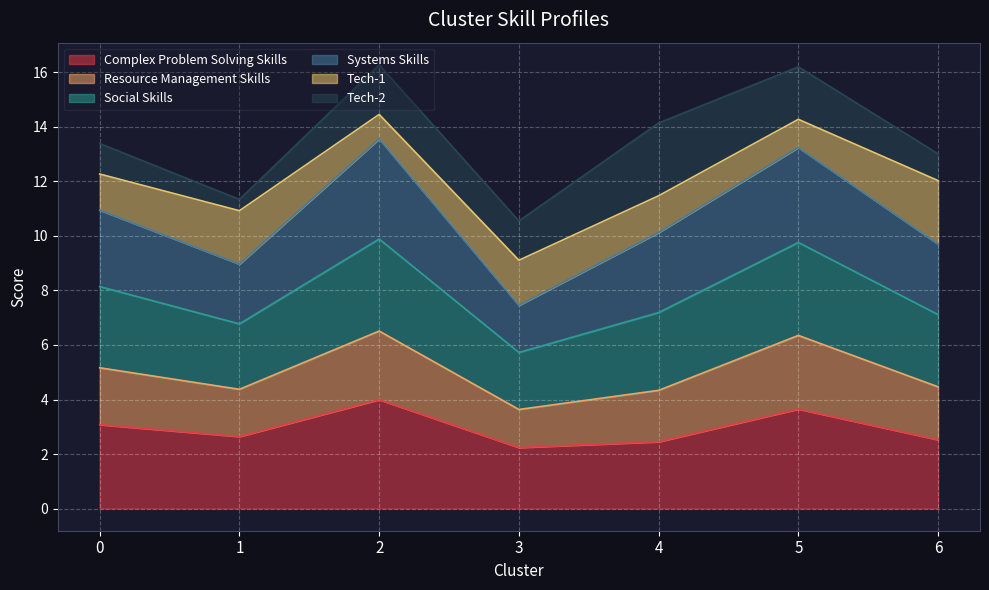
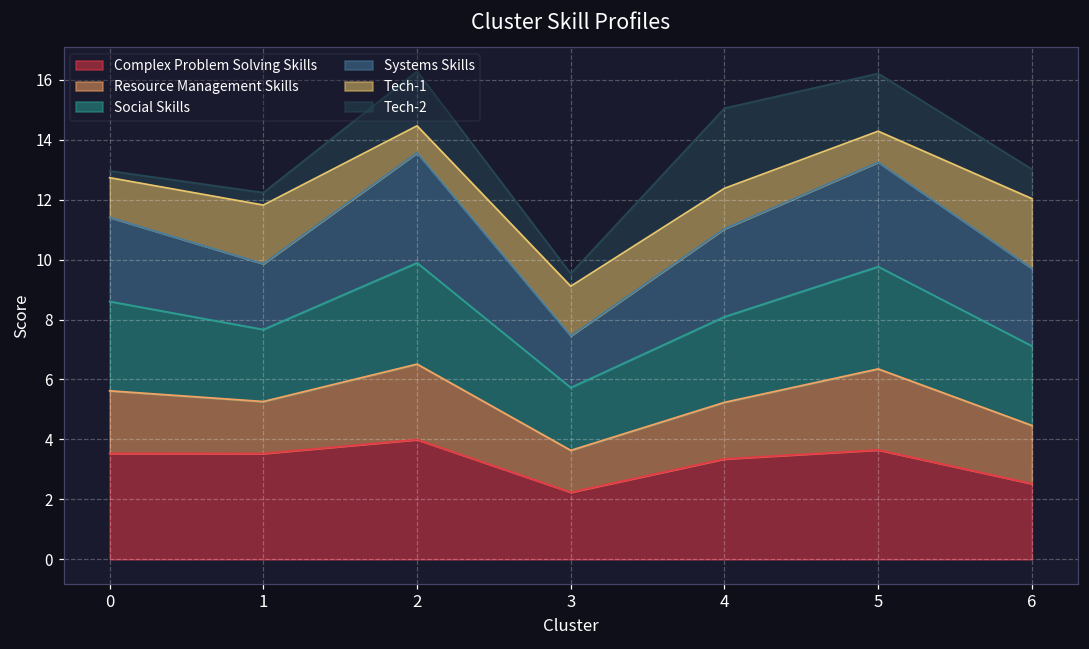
  {
    "Complex Problem Solving Skills": {
-     "0": 3.1,
-     "1": 2.6,
+     "0": 3.5,
+     "1": 3.5,
      "2": 4.0,
      "3": 2.2,
-     "4": 2.5,
+     "4": 3.4,
      "5": 3.6,
      "6": 2.5
    },
    "Tech-2": {
-     "0": 1.1,
+     "0": 0.2,
      "1": 0.4,
-     "3": 1.4,
+     "3": 0.4,
      "4": 2.7,
      "5": 1.9,
      "6": 1.0
    }
  }
